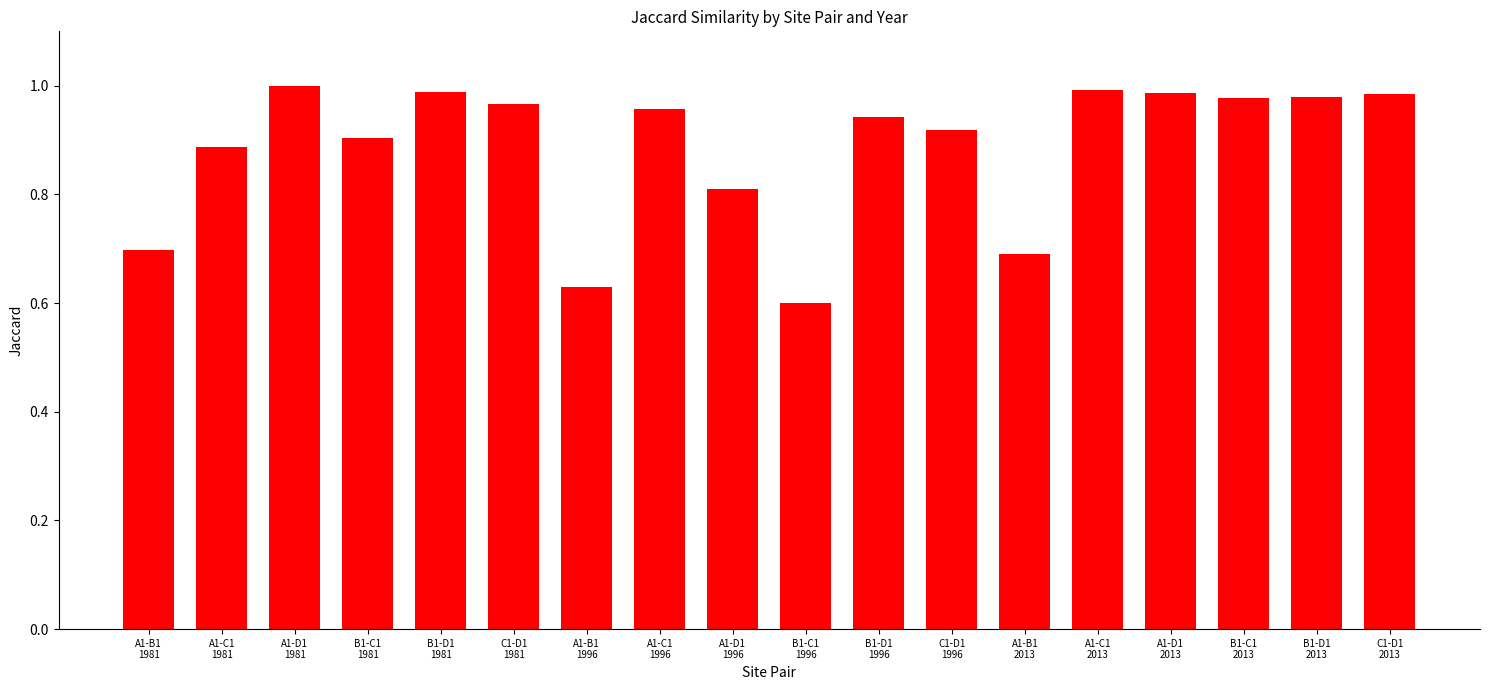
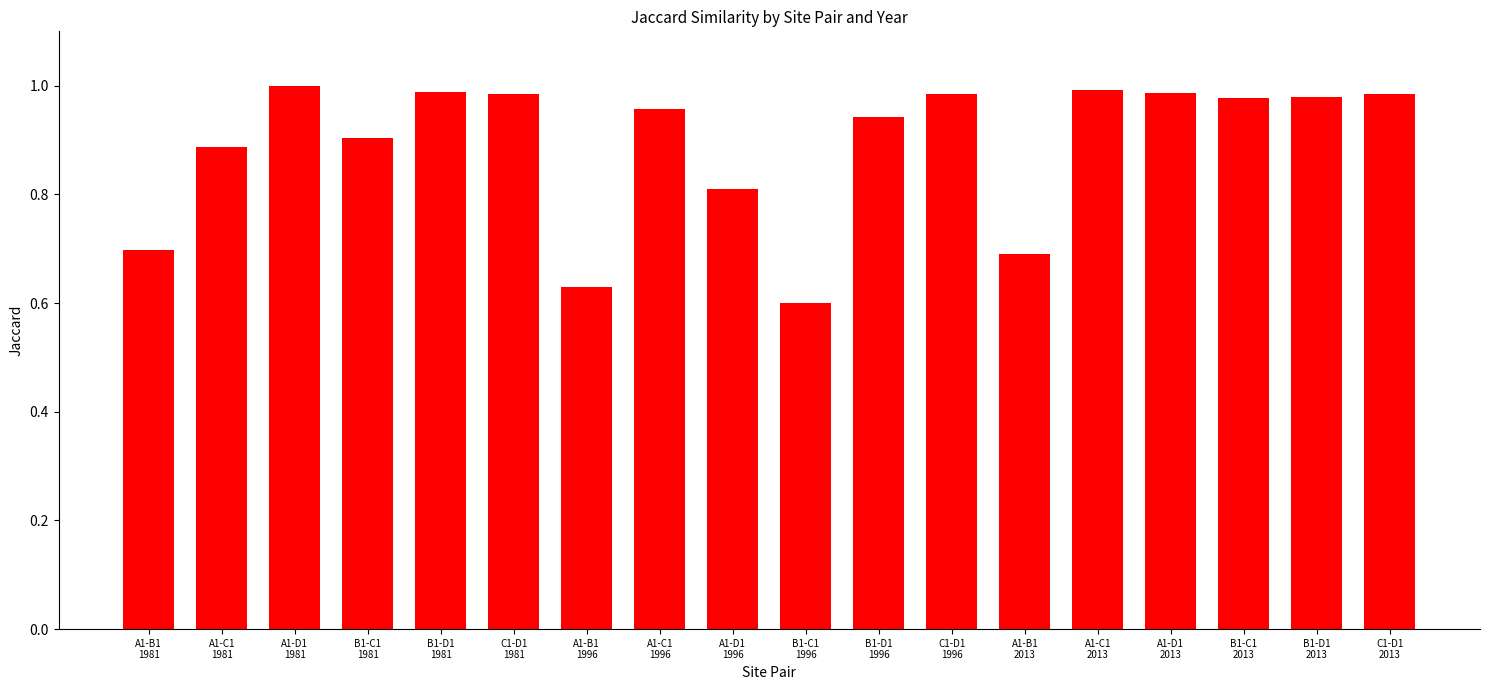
  {
    "A1-B1 1981": 0.70,
    "A1-C1 1981": 0.89,
    "A1-D1 1981": 1.00,
    "B1-C1 1981": 0.90,
    "B1-D1 1981": 0.99,
-   "C1-D1 1981": 0.97,
+   "C1-D1 1981": 0.99,
    "A1-B1 1996": 0.63,
    "A1-C1 1996": 0.96,
    "A1-D1 1996": 0.81,
    "B1-C1 1996": 0.60,
    "B1-D1 1996": 0.94,
-   "C1-D1 1996": 0.92,
+   "C1-D1 1996": 0.99,
    "A1-B1 2013": 0.69,
    "A1-C1 2013": 0.99,
    "A1-D1 2013": 0.99,
    "B1-C1 2013": 0.98,
    "B1-D1 2013": 0.98,
    "C1-D1 2013": 0.99
  }
